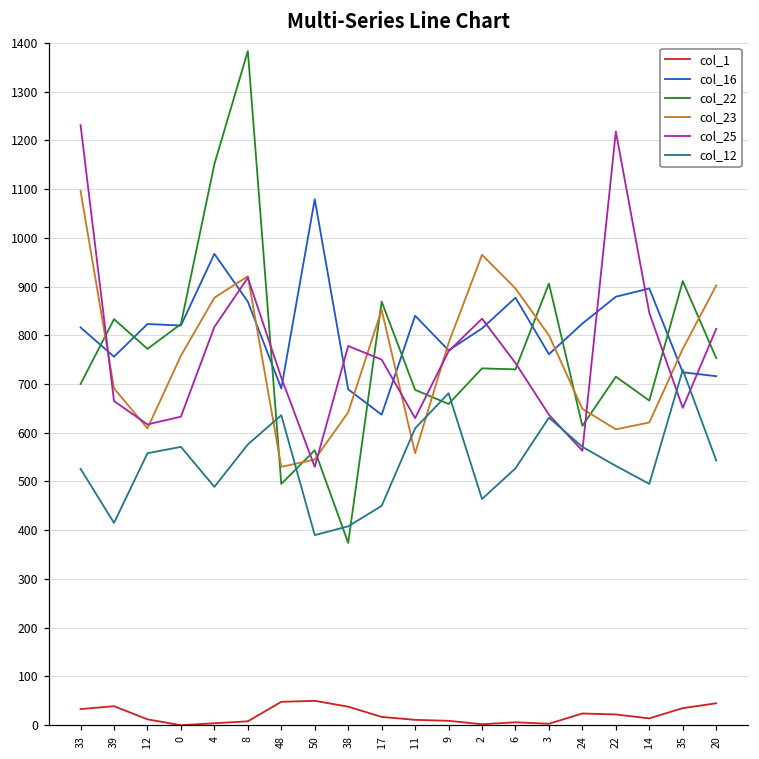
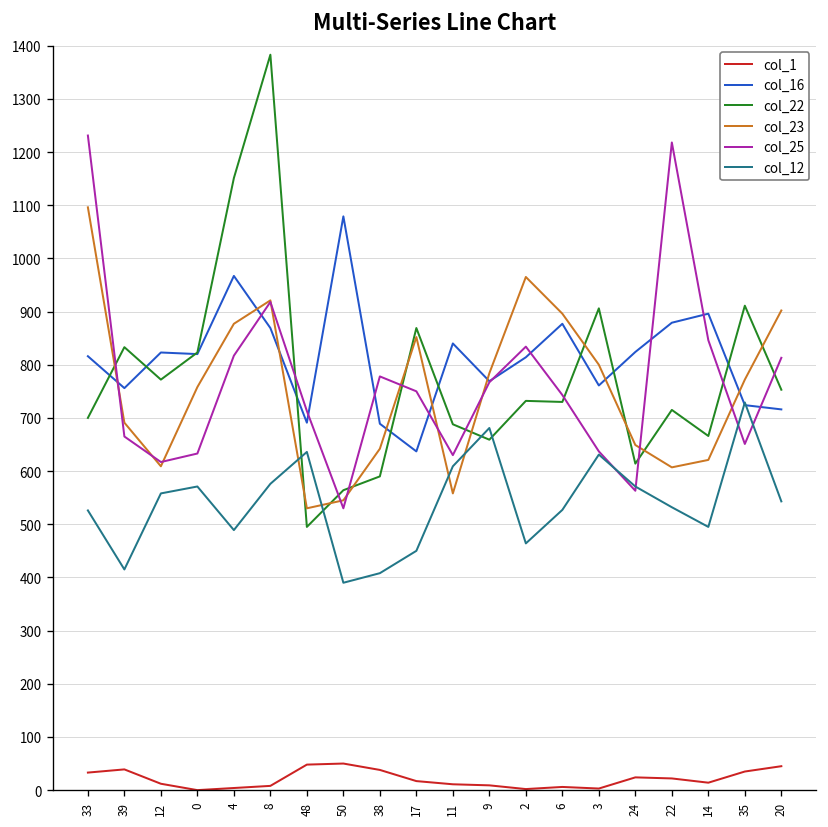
  {
    "col_1": {
      "33": 30,
      "39": 40,
      "12": 10,
      "0": 0,
      "4": 0,
      "8": 10,
      "48": 50,
      "50": 50,
      "38": 40,
      "17": 20,
      "11": 10,
      "9": 10,
      "2": 0,
      "6": 10,
      "3": 0,
      "24": 20,
      "22": 20,
      "14": 10,
      "35": 40,
      "20": 50
    },
    "col_16": {
      "33": 820,
      "39": 760,
      "12": 820,
      "4": 970,
      "8": 870,
      "48": 690,
      "50": 1080,
      "38": 690,
      "17": 640,
      "11": 840,
      "2": 810,
      "6": 880,
      "3": 760,
      "24": 820,
      "22": 880,
      "14": 900,
      "20": 720
    },
    "col_22": {
      "33": 700,
      "39": 830,
      "12": 770,
      "4": 1150,
      "8": 1380,
      "48": 500,
      "50": 560,
-     "38": 370,
+     "38": 590,
      "17": 870,
      "11": 690,
      "9": 660,
      "2": 730,
      "6": 730,
      "3": 910,
      "24": 610,
      "22": 720,
      "14": 670,
      "35": 910,
      "20": 750
    },
    "col_23": {
      "33": 1100,
      "39": 690,
      "12": 610,
      "0": 760,
      "4": 880,
      "48": 530,
      "50": 550,
      "38": 640,
      "17": 850,
      "11": 560,
      "9": 780,
      "2": 970,
      "6": 900,
      "3": 800,
      "24": 650,
      "22": 610,
      "14": 620,
      "35": 770,
      "20": 900
    },
    "col_25": {
      "33": 1230,
      "39": 670,
      "12": 620,
      "0": 630,
      "4": 820,
      "48": 710,
      "50": 530,
      "38": 780,
      "17": 750,
      "11": 630,
      "2": 830,
      "6": 740,
      "3": 640,
      "24": 560,
      "22": 1220,
      "14": 850,
      "35": 650,
      "20": 810
    },
    "col_12": {
      "33": 530,
      "39": 420,
      "12": 560,
      "0": 570,
      "4": 490,
      "8": 580,
      "48": 640,
      "50": 390,
      "38": 410,
      "17": 450,
      "11": 610,
      "9": 680,
      "2": 460,
      "6": 530,
      "3": 630,
      "24": 570,
      "22": 530,
      "14": 500,
      "20": 540
    }
  }
